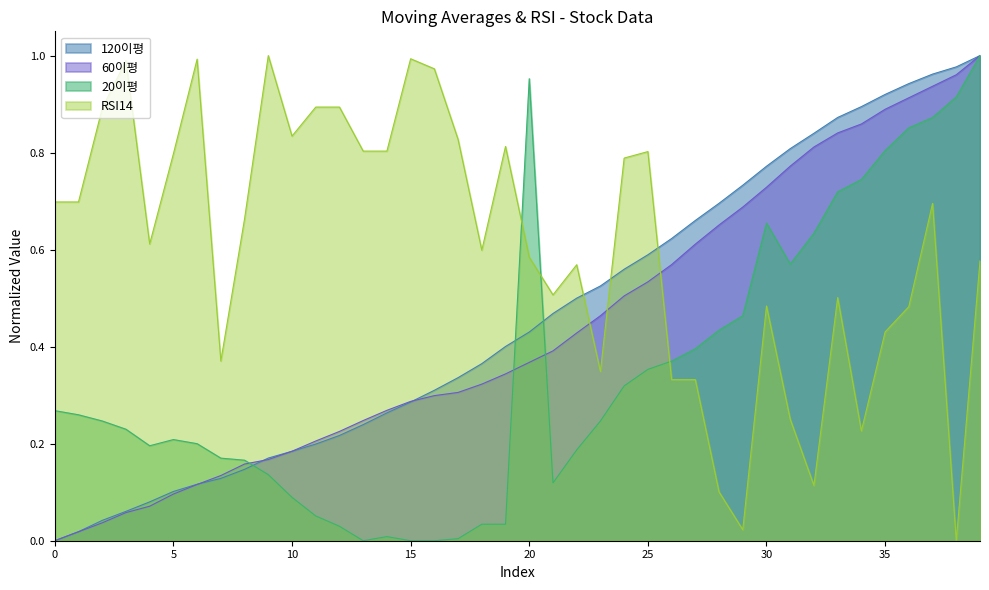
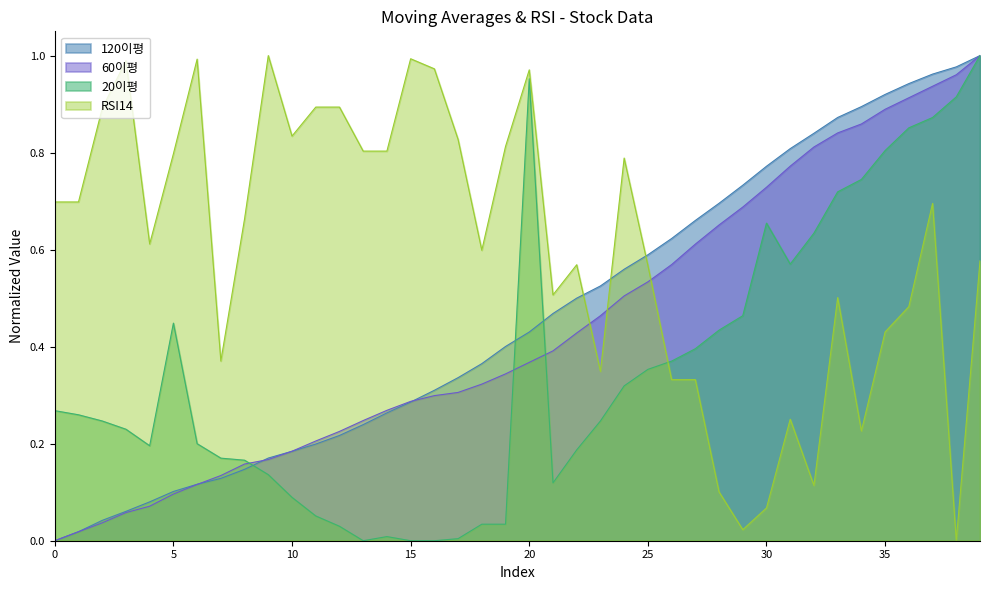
  {
    "20이평": {
      "0": 0.27,
-     "5": 0.21,
+     "5": 0.45,
      "10": 0.09,
      "15": 0.00,
      "20": 0.95,
      "25": 0.35,
      "30": 0.65,
      "35": 0.80
    },
    "RSI14": {
      "0": 0.70,
      "5": 0.80,
      "10": 0.83,
      "15": 0.99,
-     "20": 0.58,
-     "25": 0.80,
-     "30": 0.48,
+     "20": 0.97,
+     "25": 0.57,
+     "30": 0.07,
      "35": 0.43
    }
  }
